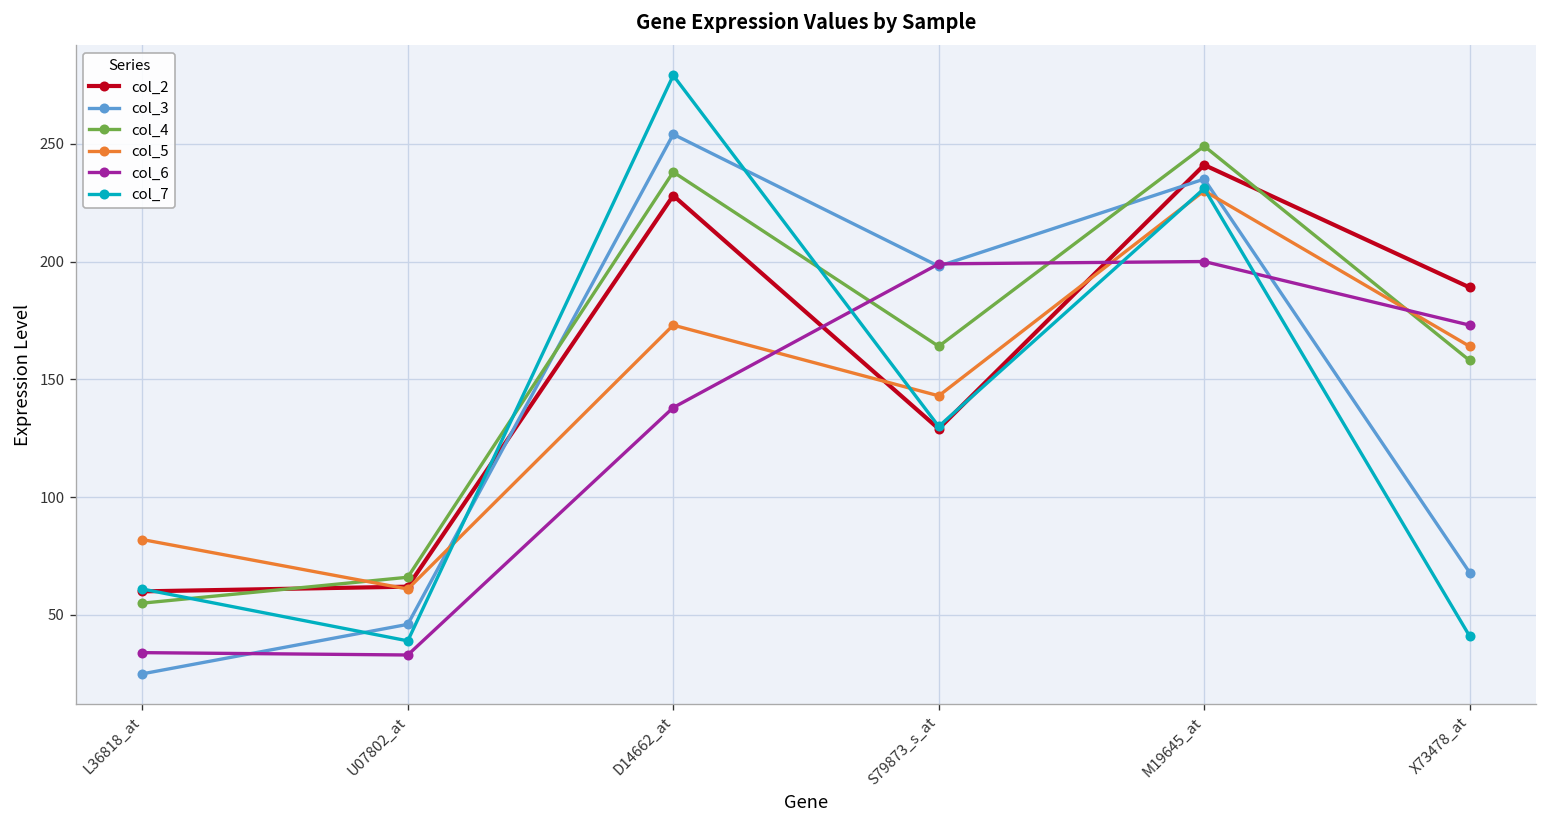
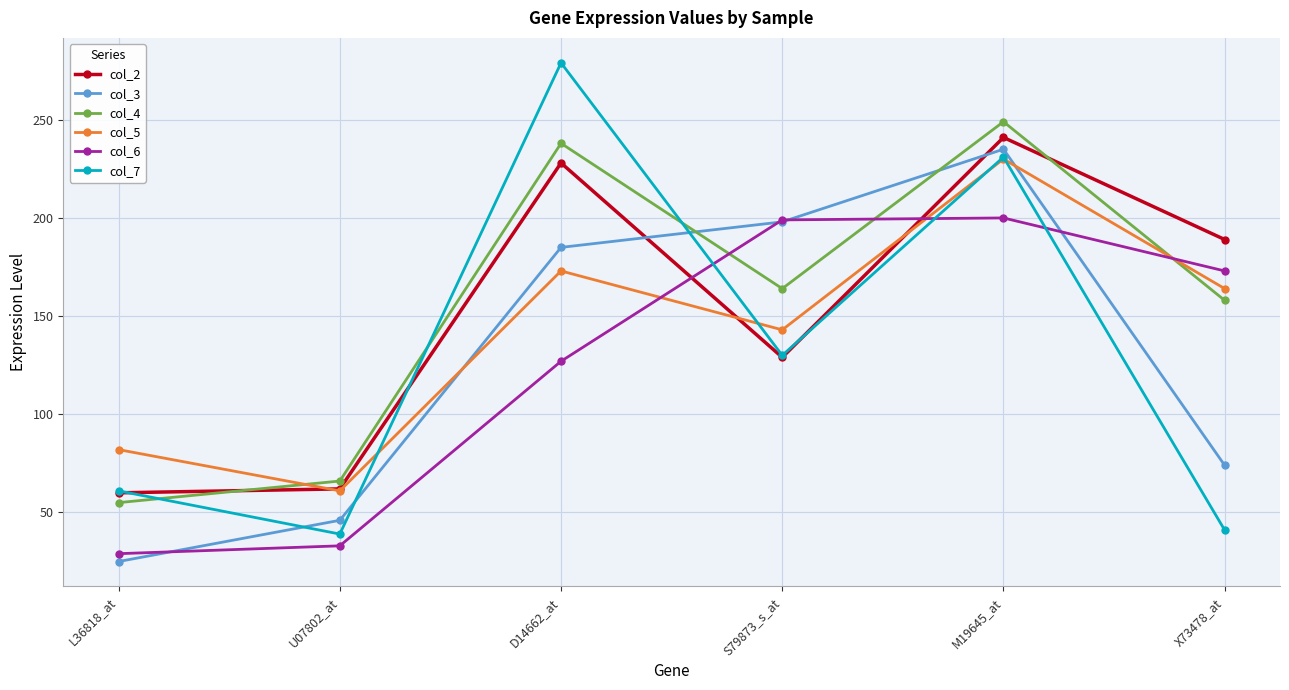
  {
    "col_2": {
      "D14662_at": 228,
      "M19645_at": 241,
      "X73478_at": 189
    },
    "col_3": {
      "L36818_at": 25,
      "U07802_at": 46,
-     "D14662_at": 254,
+     "D14662_at": 185,
      "M19645_at": 235,
-     "X73478_at": 68
+     "X73478_at": 74
    },
    "col_4": {
      "L36818_at": 55,
      "U07802_at": 66,
      "D14662_at": 238,
      "S79873_s_at": 164,
      "M19645_at": 249,
      "X73478_at": 158
    },
    "col_5": {
      "L36818_at": 82,
      "D14662_at": 173,
      "S79873_s_at": 143,
      "X73478_at": 164
    },
    "col_6": {
-     "L36818_at": 34,
+     "L36818_at": 29,
      "U07802_at": 33,
-     "D14662_at": 138,
+     "D14662_at": 127,
      "M19645_at": 200,
      "X73478_at": 173
    },
    "col_7": {
      "U07802_at": 39,
      "D14662_at": 279,
      "X73478_at": 41
    }
  }
